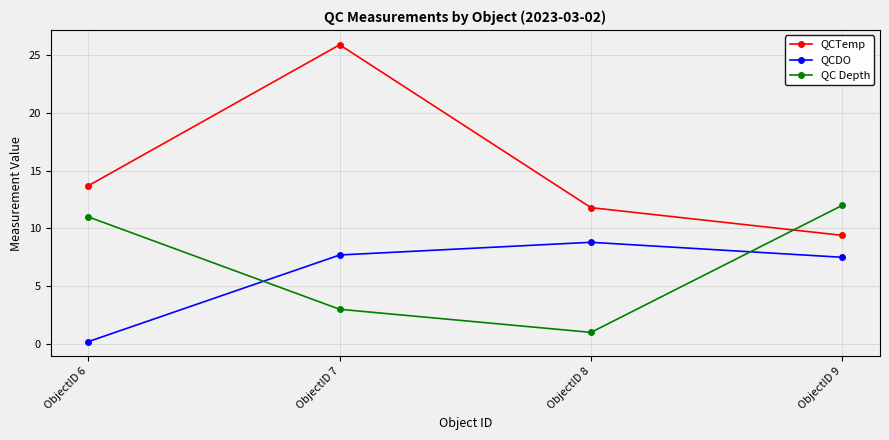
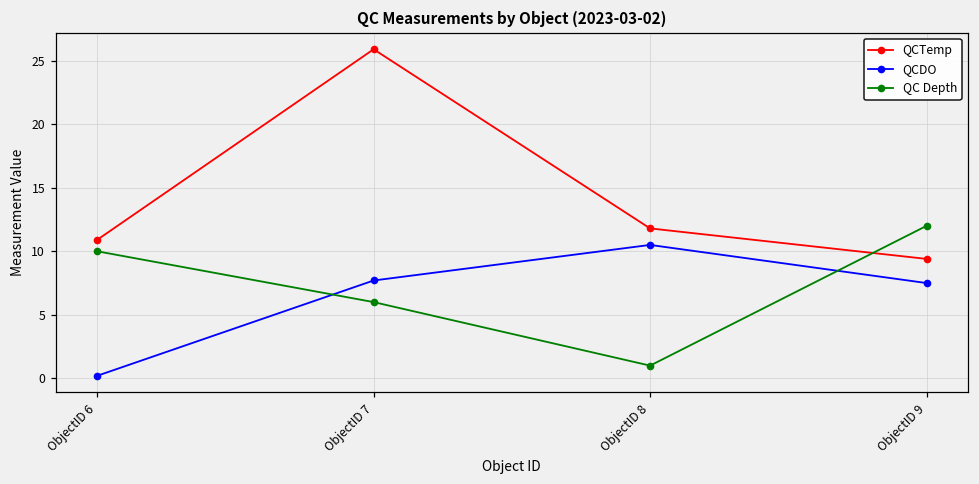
  {
    "QCTemp": {
-     "ObjectID 6": 13.7,
+     "ObjectID 6": 10.9,
      "ObjectID 7": 25.9,
      "ObjectID 8": 11.8,
      "ObjectID 9": 9.4
    },
    "QCDO": {
      "ObjectID 6": 0.2,
      "ObjectID 7": 7.7,
-     "ObjectID 8": 8.8,
+     "ObjectID 8": 10.5,
      "ObjectID 9": 7.5
    },
    "QC Depth": {
-     "ObjectID 6": 11,
-     "ObjectID 7": 3,
+     "ObjectID 6": 10,
+     "ObjectID 7": 6,
      "ObjectID 8": 1,
      "ObjectID 9": 12
    }
  }
